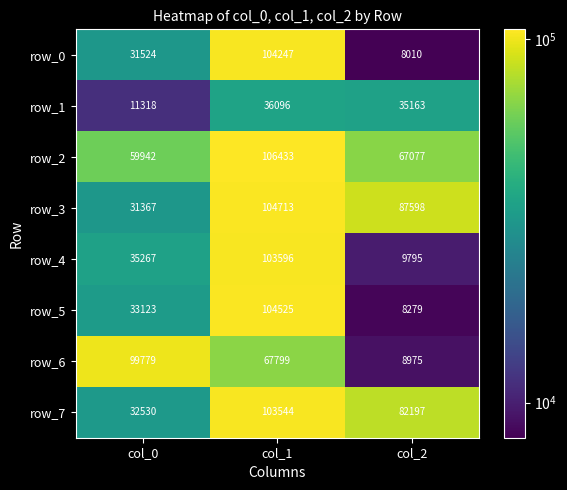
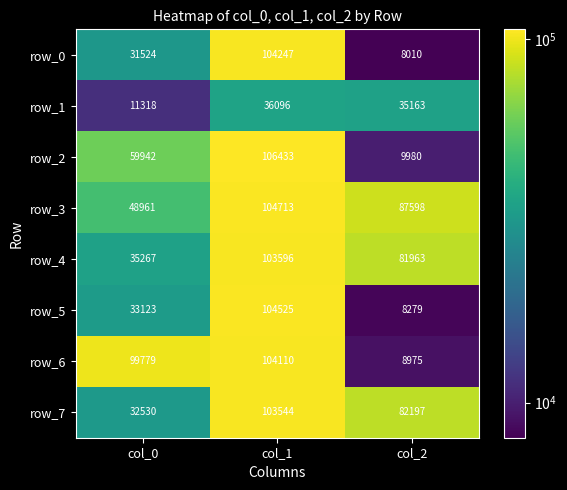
  {
    "row_0": {
      "col_0": 31524,
      "col_1": 104247,
      "col_2": 8010
    },
    "row_1": {
      "col_0": 11318,
      "col_1": 36096,
      "col_2": 35163
    },
    "row_2": {
      "col_0": 59942,
      "col_1": 106433,
-     "col_2": 67077
+     "col_2": 9980
    },
    "row_3": {
-     "col_0": 31367,
+     "col_0": 48961,
      "col_1": 104713,
      "col_2": 87598
    },
    "row_4": {
      "col_0": 35267,
      "col_1": 103596,
-     "col_2": 9795
+     "col_2": 81963
    },
    "row_5": {
      "col_0": 33123,
      "col_1": 104525,
      "col_2": 8279
    },
    "row_6": {
      "col_0": 99779,
-     "col_1": 67799,
+     "col_1": 104110,
      "col_2": 8975
    },
    "row_7": {
      "col_0": 32530,
      "col_1": 103544,
      "col_2": 82197
    }
  }
